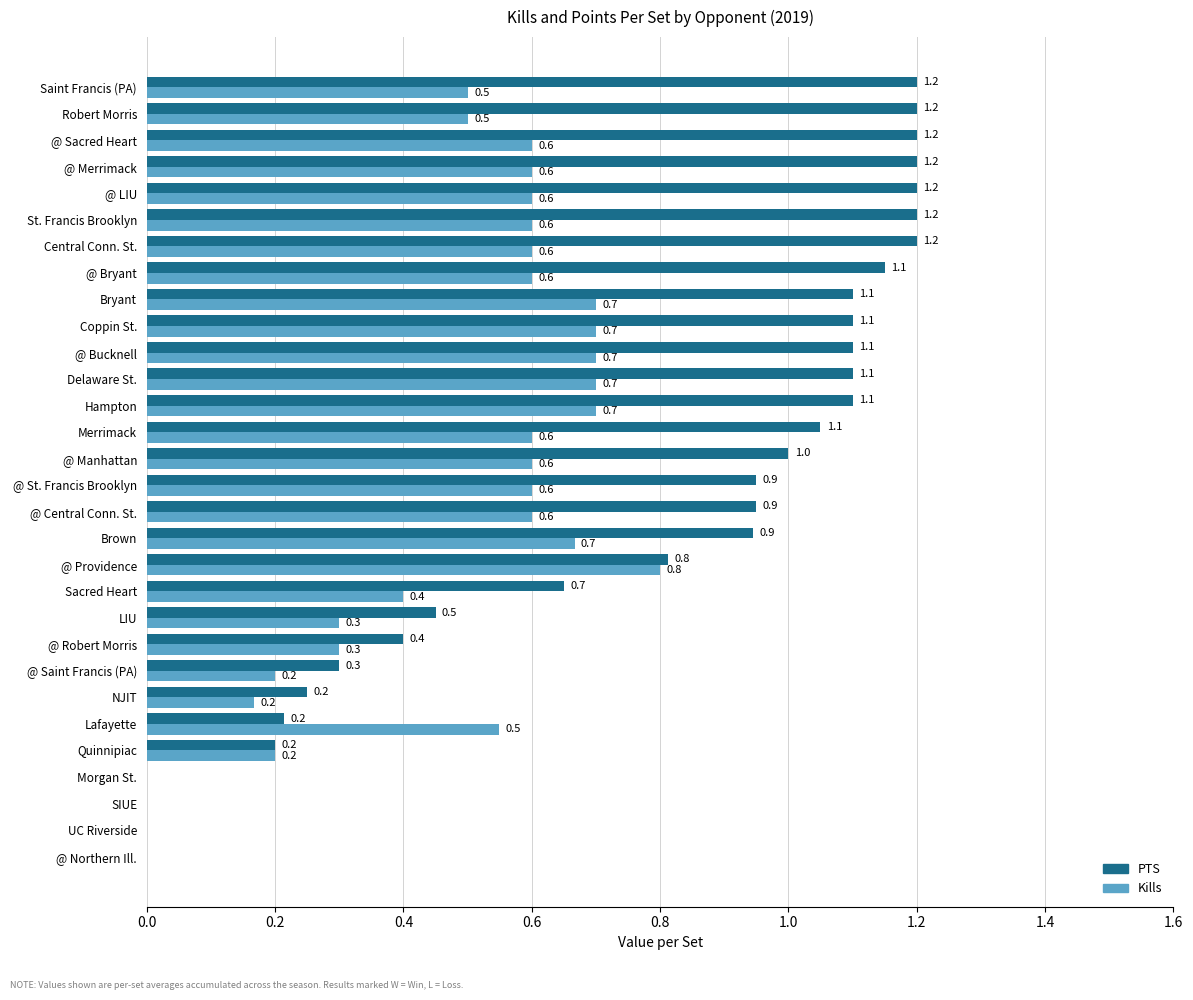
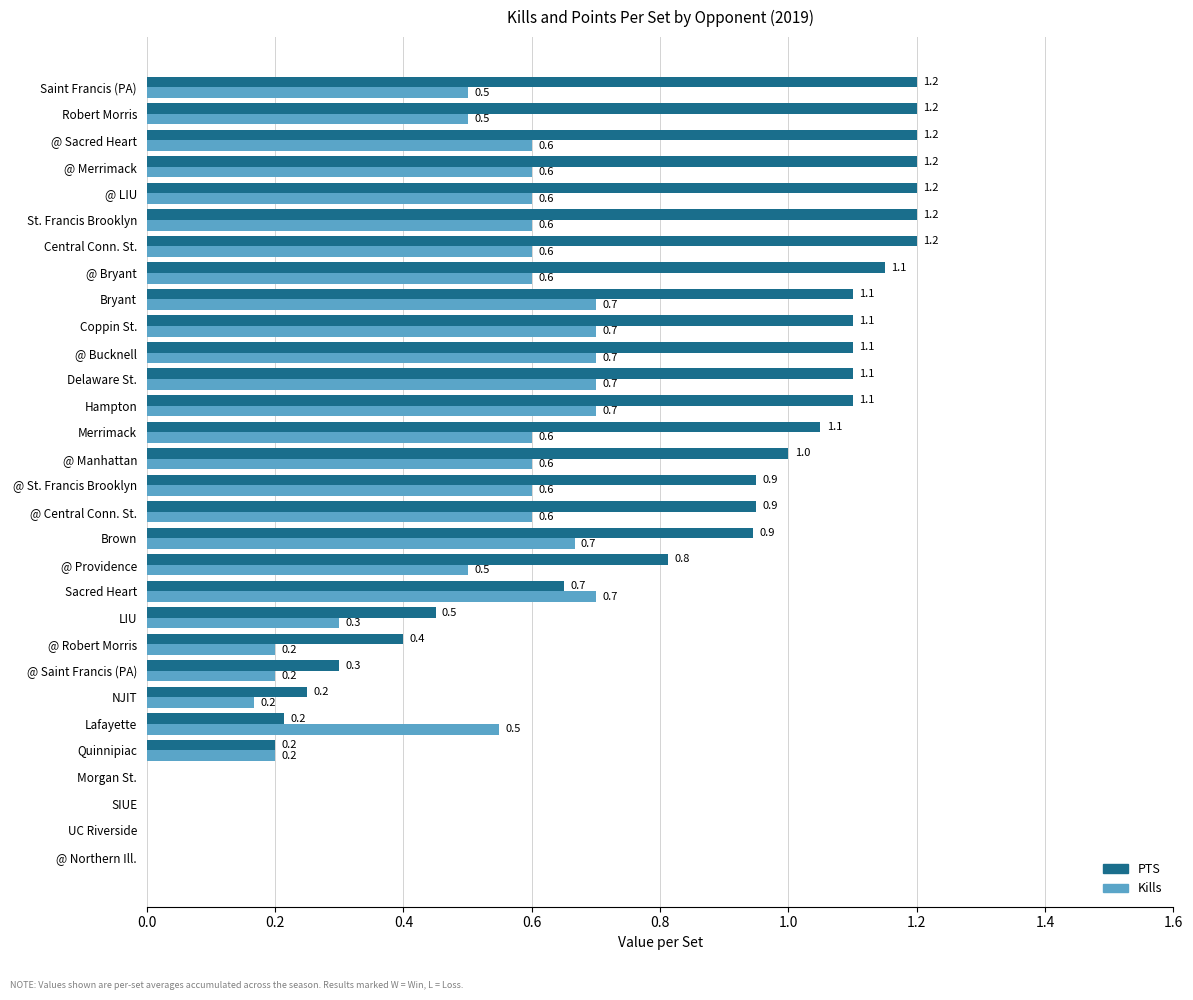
  {
    "PTS": {
      "Saint Francis (PA)": 1.2,
      "Robert Morris": 1.2,
      "@ Sacred Heart": 1.2,
      "@ Merrimack": 1.2,
      "@ LIU": 1.2,
      "St. Francis Brooklyn": 1.2,
      "Central Conn. St.": 1.2,
      "@ Bryant": 1.1,
      "Bryant": 1.1,
      "Coppin St.": 1.1,
      "@ Bucknell": 1.1,
      "Delaware St.": 1.1,
      "Hampton": 1.1,
      "Merrimack": 1.1,
      "@ Manhattan": 1.0,
      "@ St. Francis Brooklyn": 0.9,
      "@ Central Conn. St.": 0.9,
      "Brown": 0.9,
      "@ Providence": 0.8,
      "Sacred Heart": 0.7,
      "LIU": 0.5,
      "@ Robert Morris": 0.4,
      "@ Saint Francis (PA)": 0.3,
      "NJIT": 0.2,
      "Lafayette": 0.2,
      "Quinnipiac": 0.2
    },
    "Kills": {
      "Saint Francis (PA)": 0.5,
      "Robert Morris": 0.5,
      "@ Sacred Heart": 0.6,
      "@ Merrimack": 0.6,
      "@ LIU": 0.6,
      "St. Francis Brooklyn": 0.6,
      "Central Conn. St.": 0.6,
      "@ Bryant": 0.6,
      "Bryant": 0.7,
      "Coppin St.": 0.7,
      "@ Bucknell": 0.7,
      "Delaware St.": 0.7,
      "Hampton": 0.7,
      "Merrimack": 0.6,
      "@ Manhattan": 0.6,
      "@ St. Francis Brooklyn": 0.6,
      "@ Central Conn. St.": 0.6,
      "Brown": 0.7,
-     "@ Providence": 0.8,
-     "Sacred Heart": 0.4,
+     "@ Providence": 0.5,
+     "Sacred Heart": 0.7,
      "LIU": 0.3,
-     "@ Robert Morris": 0.3,
+     "@ Robert Morris": 0.2,
      "@ Saint Francis (PA)": 0.2,
      "NJIT": 0.2,
      "Lafayette": 0.5,
      "Quinnipiac": 0.2
    }
  }
